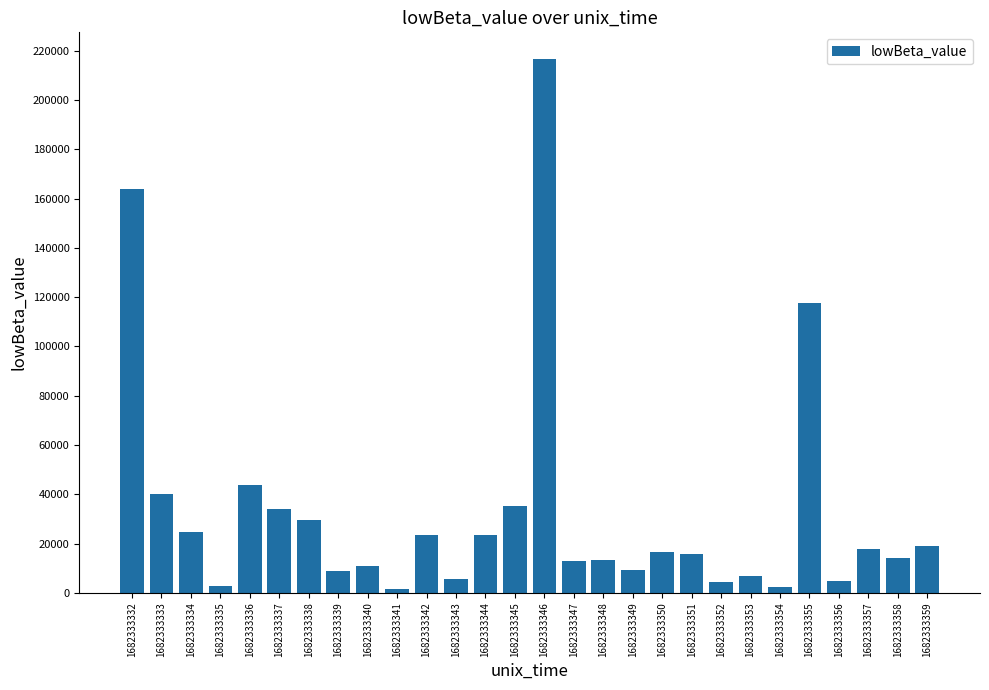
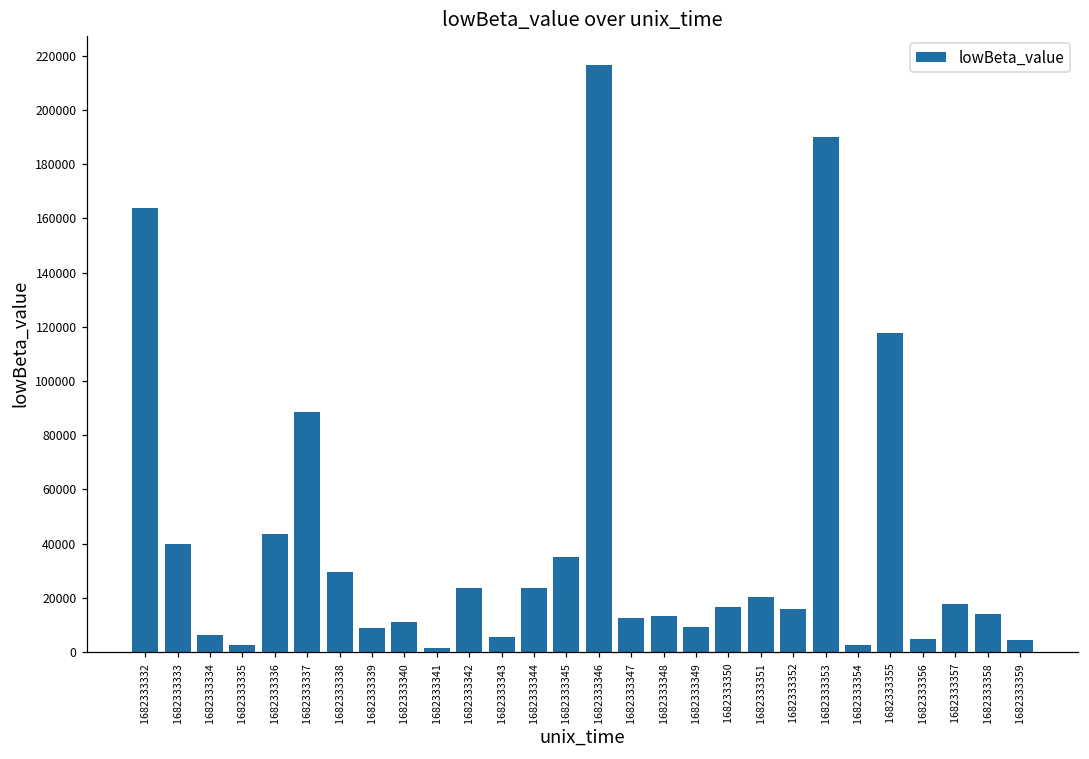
  {
    "1682333332": 164000,
    "1682333333": 40000,
-   "1682333334": 25000,
+   "1682333334": 6000,
    "1682333335": 3000,
    "1682333336": 44000,
-   "1682333337": 34000,
+   "1682333337": 89000,
    "1682333338": 30000,
    "1682333339": 9000,
    "1682333340": 11000,
    "1682333341": 2000,
    "1682333342": 24000,
    "1682333343": 5000,
    "1682333344": 24000,
    "1682333345": 35000,
    "1682333346": 217000,
    "1682333347": 13000,
    "1682333348": 13000,
    "1682333349": 9000,
    "1682333350": 16000,
-   "1682333351": 16000,
-   "1682333352": 5000,
-   "1682333353": 7000,
+   "1682333351": 20000,
+   "1682333352": 16000,
+   "1682333353": 190000,
    "1682333354": 2000,
    "1682333355": 118000,
    "1682333356": 5000,
    "1682333357": 18000,
    "1682333358": 14000,
-   "1682333359": 19000
+   "1682333359": 4000
  }
